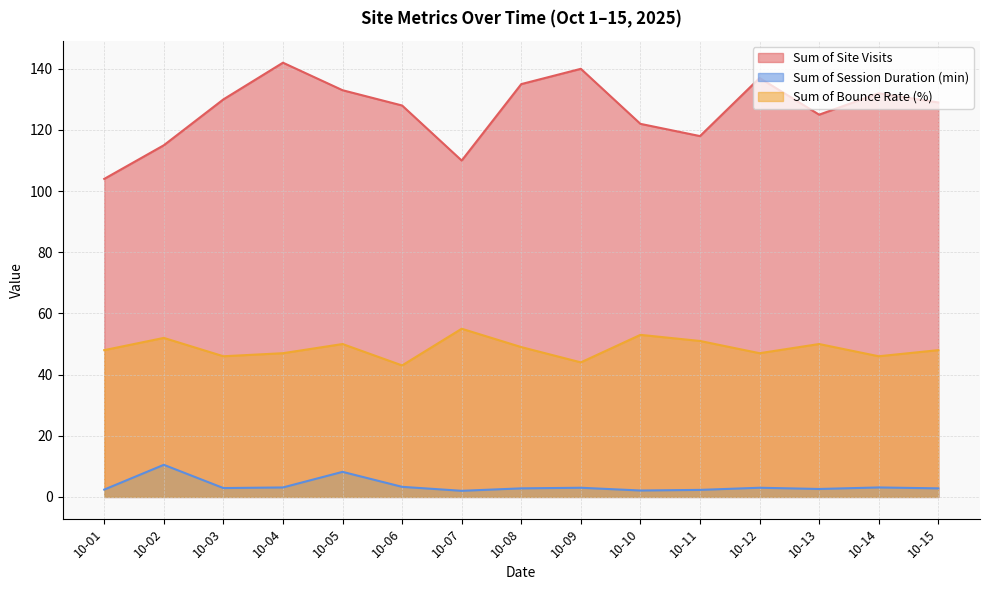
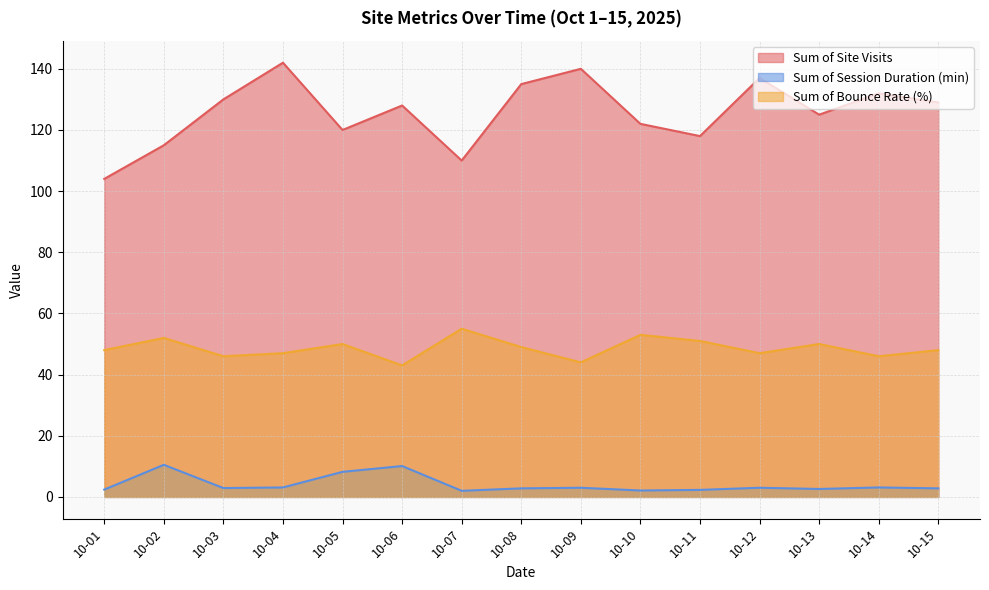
  {
    "Sum of Site Visits": {
      "10-01": 104,
      "10-02": 115,
      "10-03": 130,
      "10-04": 142,
-     "10-05": 133,
+     "10-05": 120,
      "10-06": 128,
      "10-07": 110,
      "10-08": 135,
      "10-09": 140,
      "10-10": 122,
      "10-11": 118,
      "10-13": 125
    },
    "Sum of Session Duration (min)": {
      "10-01": 2,
      "10-02": 11,
      "10-03": 3,
      "10-04": 3,
      "10-05": 8,
-     "10-06": 3,
+     "10-06": 10,
      "10-07": 2,
      "10-08": 3,
      "10-09": 3,
      "10-10": 2,
      "10-11": 2,
      "10-12": 3,
      "10-13": 3,
      "10-14": 3,
      "10-15": 3
    },
    "Sum of Bounce Rate (%)": {
      "10-01": 48,
      "10-02": 52,
      "10-03": 46,
      "10-04": 47,
      "10-05": 50,
      "10-06": 43,
      "10-07": 55,
      "10-08": 49,
      "10-09": 44,
      "10-10": 53,
      "10-11": 51,
      "10-12": 47,
      "10-13": 50,
      "10-14": 46,
      "10-15": 48
    }
  }
